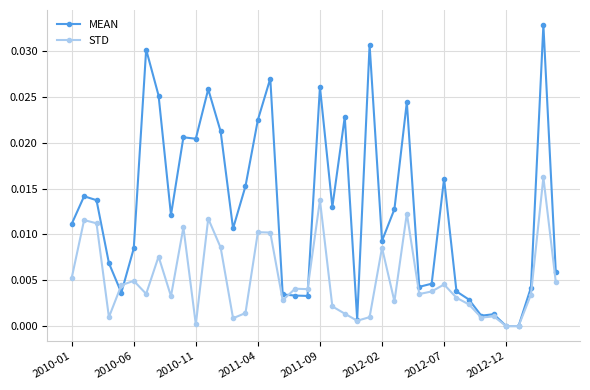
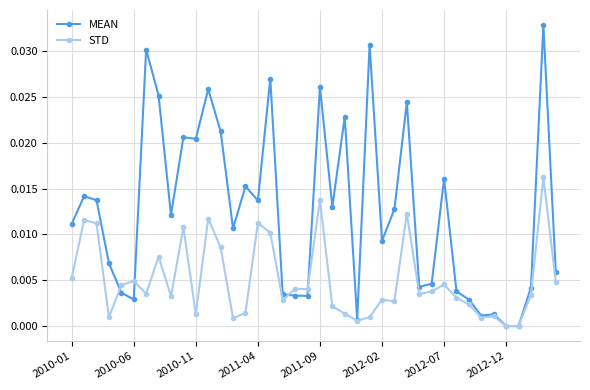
  {
    "MEAN": {
      "2010-01": 0.011,
-     "2010-06": 0.008,
+     "2010-06": 0.003,
      "2010-11": 0.020,
-     "2011-04": 0.023,
+     "2011-04": 0.014,
      "2011-09": 0.026,
      "2012-02": 0.009,
      "2012-07": 0.016
    },
    "STD": {
      "2010-01": 0.005,
      "2010-06": 0.005,
-     "2010-11": 0.000,
-     "2011-04": 0.010,
+     "2010-11": 0.001,
+     "2011-04": 0.011,
      "2011-09": 0.014,
-     "2012-02": 0.009,
+     "2012-02": 0.003,
      "2012-07": 0.005
    }
  }
